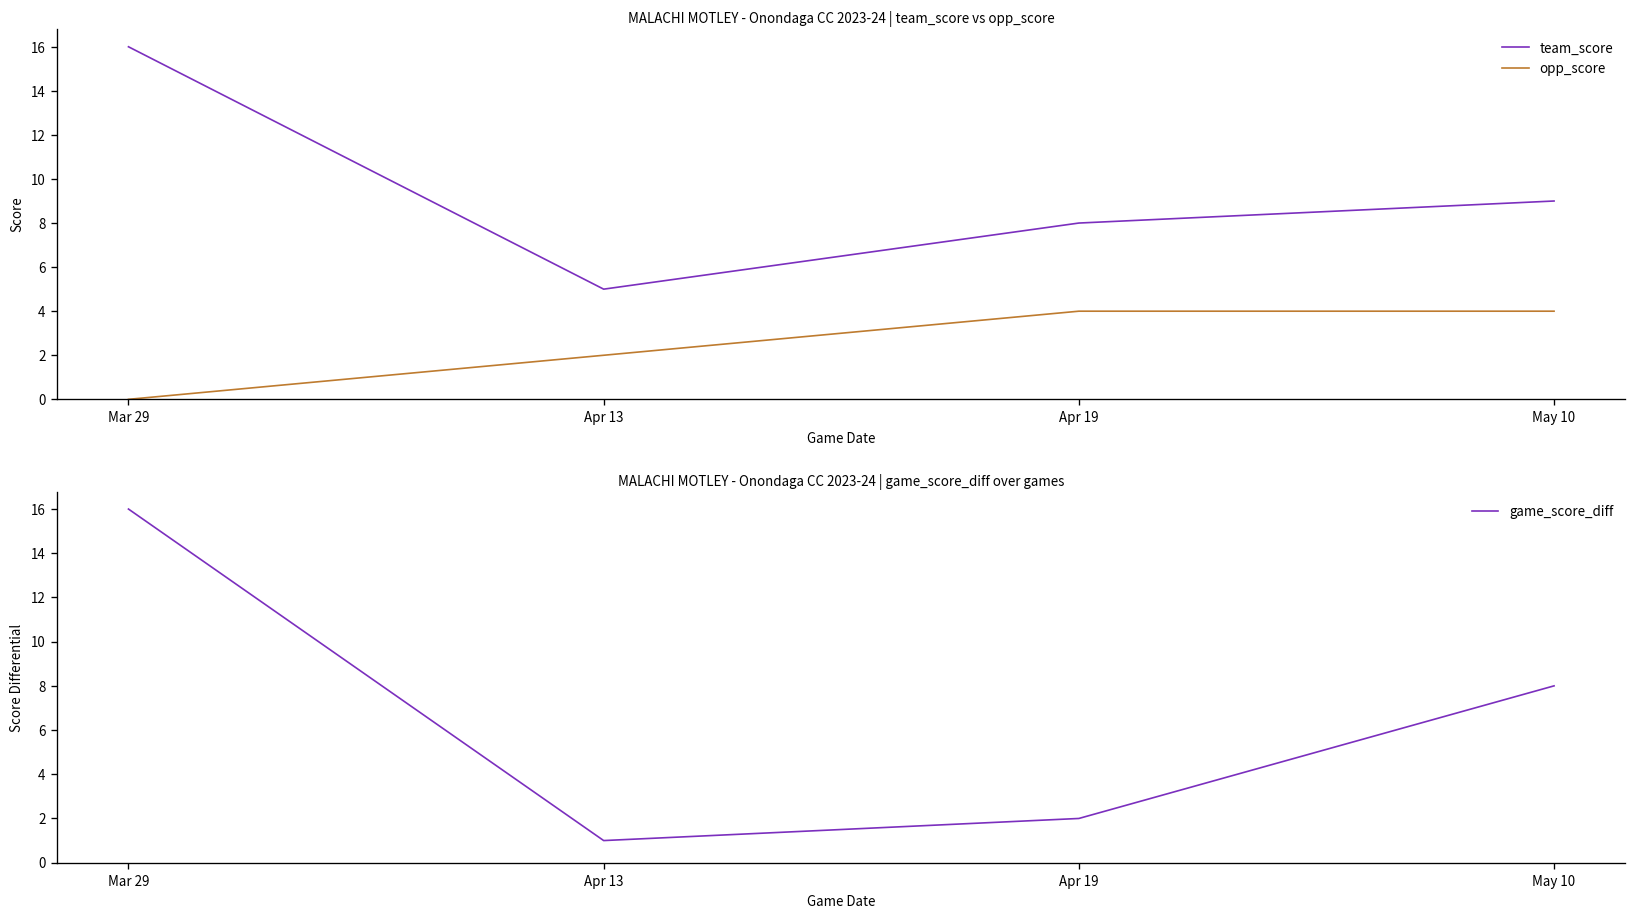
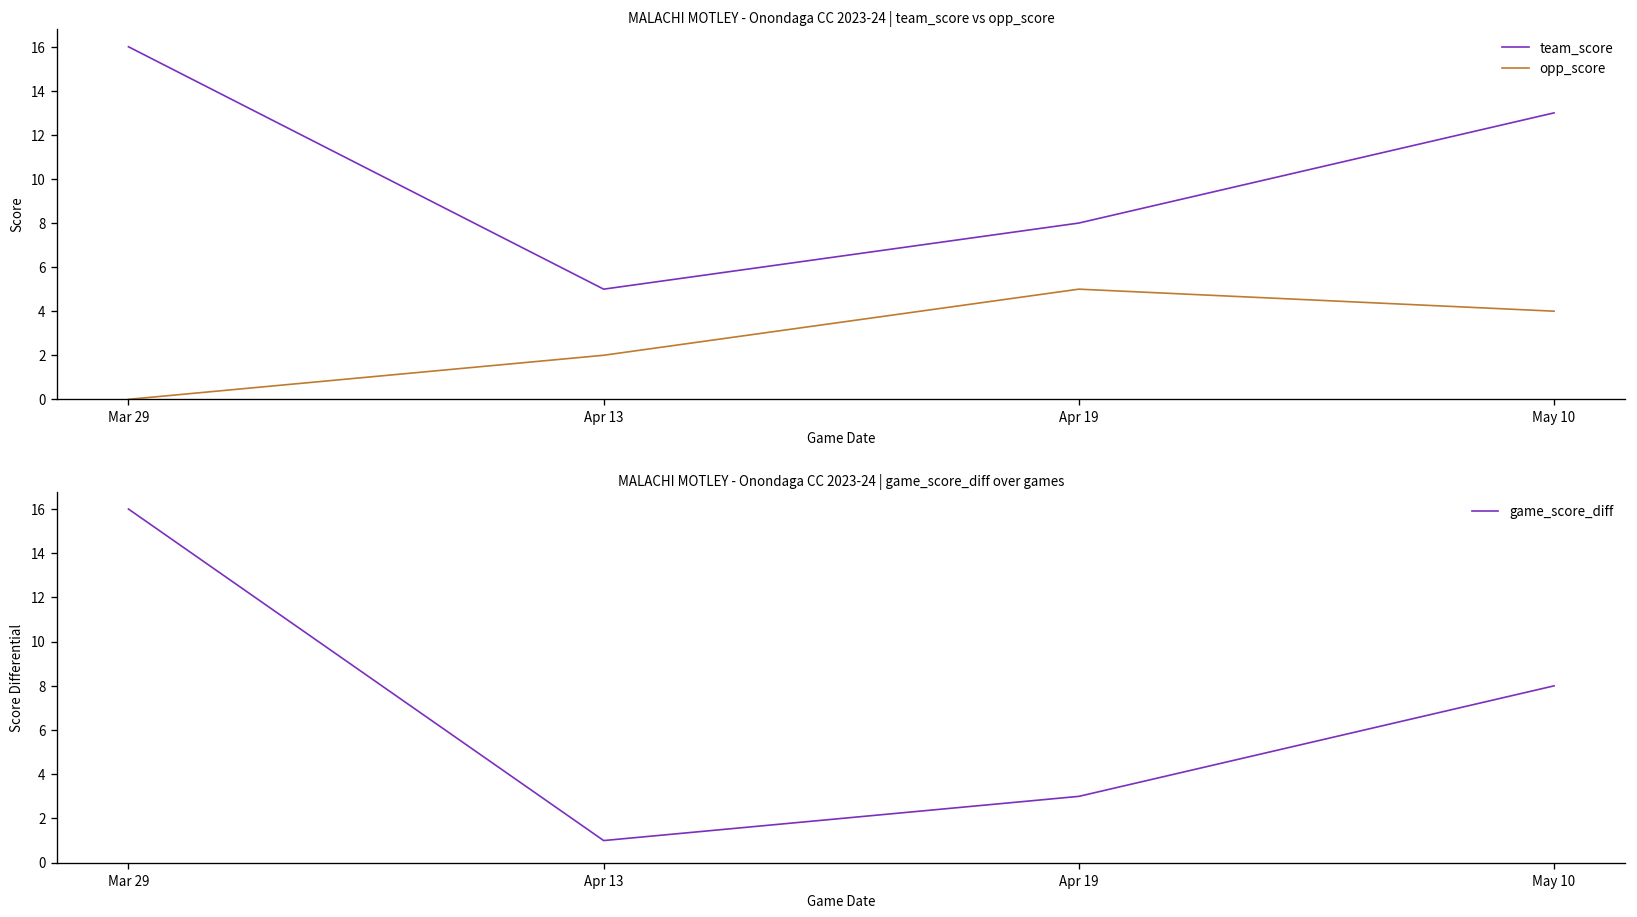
  {
    "MALACHI MOTLEY - Onondaga CC 2023-24 | team_score vs opp_score": {
      "team_score": {
        "Mar 29": 16,
        "Apr 13": 5,
        "Apr 19": 8,
-       "May 10": 9
+       "May 10": 13
      },
      "opp_score": {
        "Mar 29": 0,
        "Apr 13": 2,
-       "Apr 19": 4,
+       "Apr 19": 5,
        "May 10": 4
      }
    },
    "MALACHI MOTLEY - Onondaga CC 2023-24 | game_score_diff over games": {
      "Mar 29": 16,
      "Apr 13": 1,
-     "Apr 19": 2,
+     "Apr 19": 3,
      "May 10": 8
    }
  }
